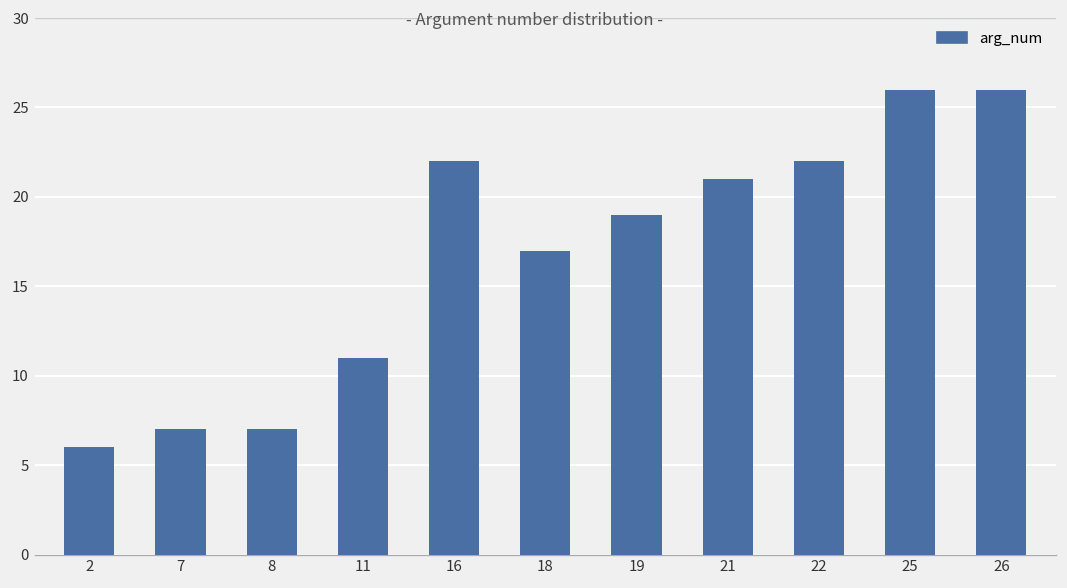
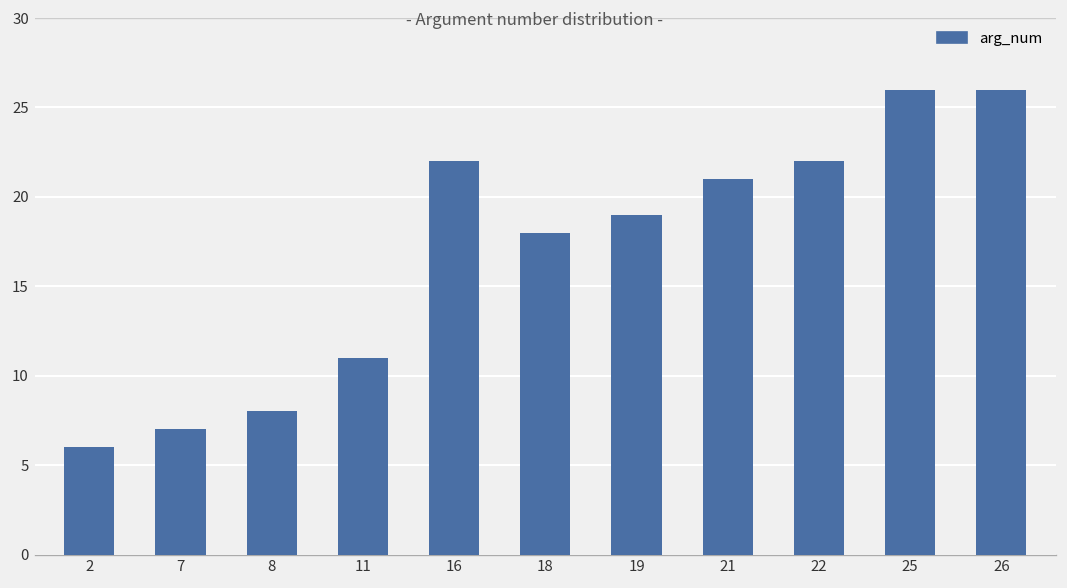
  {
    "2": 6,
    "7": 7,
-   "8": 7,
+   "8": 8,
    "11": 11,
    "16": 22,
-   "18": 17,
+   "18": 18,
    "19": 19,
    "21": 21,
    "22": 22,
    "25": 26,
    "26": 26
  }
